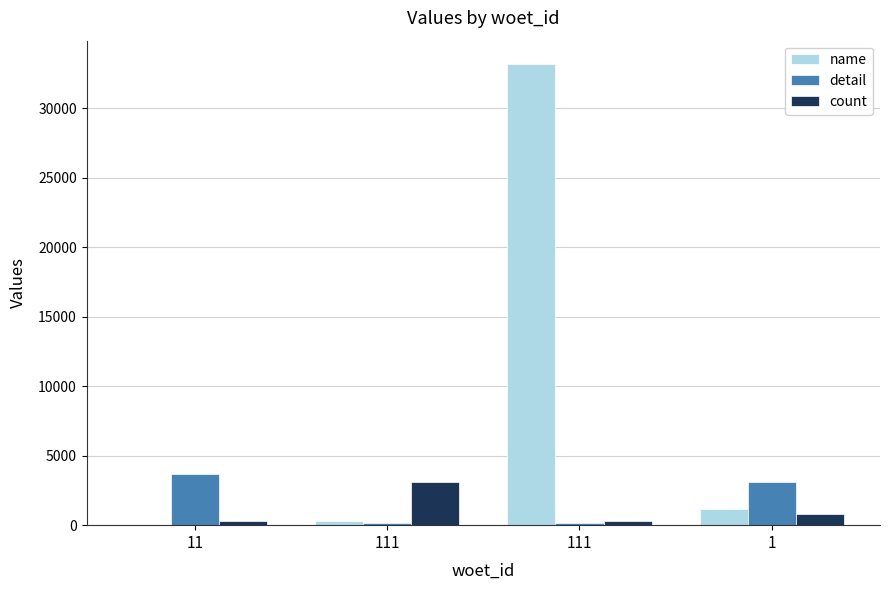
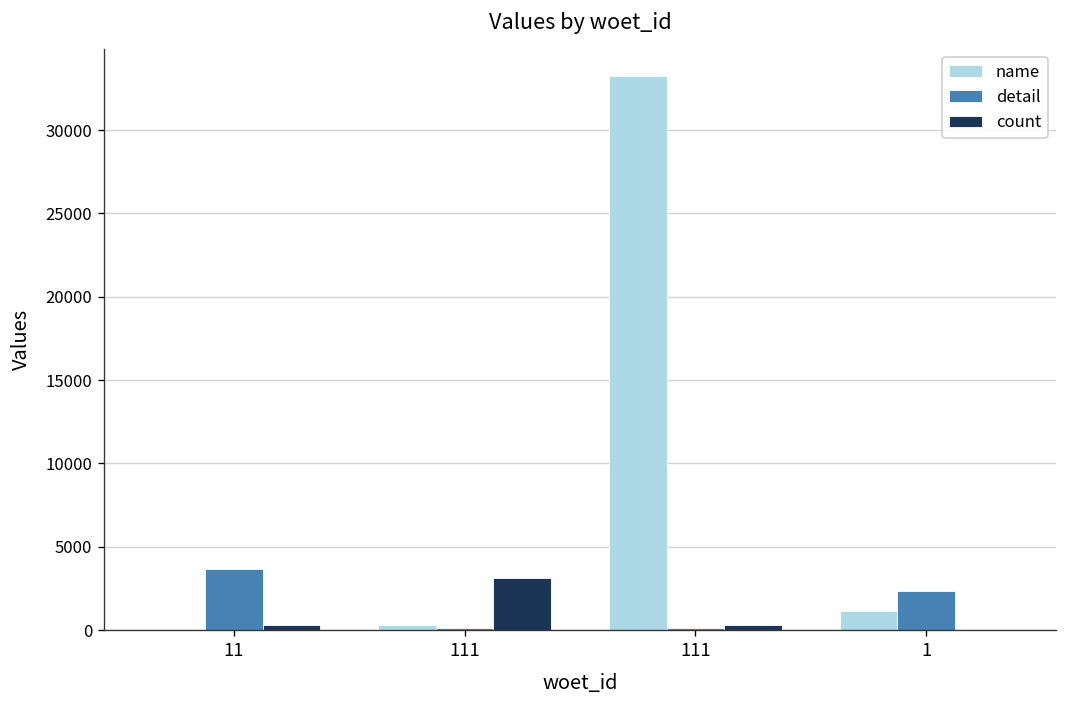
  {
    "name": {
      "1": 1100
    },
    "detail": {
      "11": 3700,
-     "1": 3100
+     "1": 2400
    },
    "count": {
      "11": 300,
-     "1": 800
+     "1": 0
    }
  }
